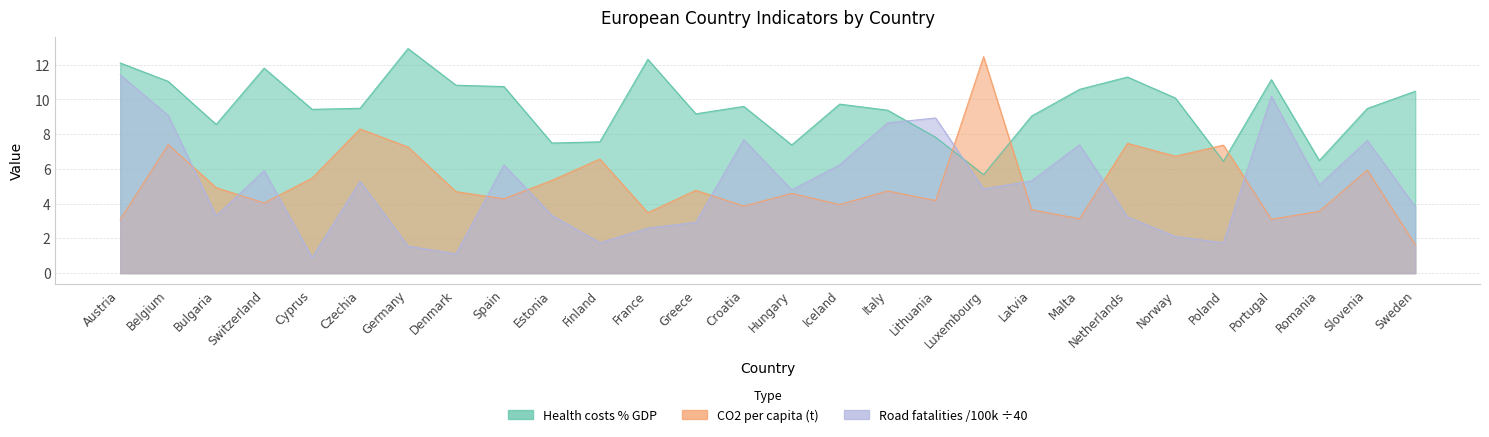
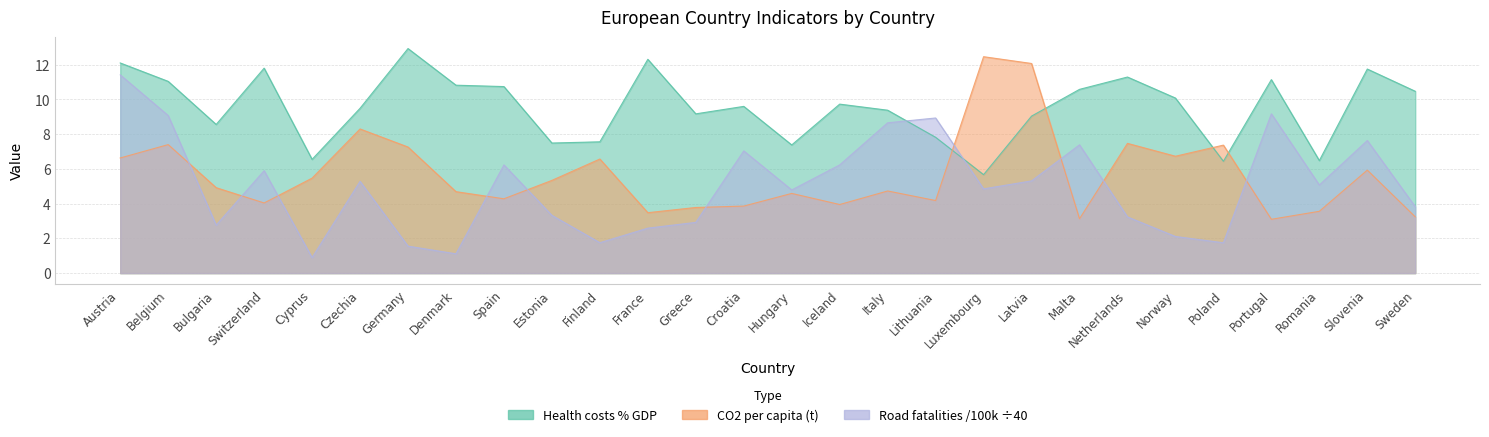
  {
    "Health costs % GDP": {
      "Austria": 12.1,
      "Belgium": 11.0,
      "Bulgaria": 8.6,
      "Switzerland": 11.8,
-     "Cyprus": 9.4,
+     "Cyprus": 6.6,
      "Czechia": 9.5,
      "Germany": 12.9,
      "Denmark": 10.8,
      "Spain": 10.7,
      "Estonia": 7.5,
      "Finland": 7.6,
      "France": 12.3,
      "Greece": 9.2,
      "Croatia": 9.6,
      "Hungary": 7.4,
      "Iceland": 9.7,
      "Italy": 9.4,
      "Lithuania": 7.8,
      "Luxembourg": 5.7,
      "Latvia": 9.0,
      "Malta": 10.6,
      "Netherlands": 11.3,
      "Norway": 10.1,
      "Poland": 6.4,
      "Portugal": 11.1,
      "Romania": 6.5,
-     "Slovenia": 9.5,
+     "Slovenia": 11.8,
      "Sweden": 10.5
    },
    "CO2 per capita (t)": {
-     "Austria": 3.1,
+     "Austria": 6.6,
      "Belgium": 7.4,
      "Bulgaria": 4.9,
      "Switzerland": 4.0,
      "Cyprus": 5.5,
      "Czechia": 8.3,
      "Germany": 7.3,
      "Denmark": 4.7,
      "Spain": 4.3,
      "Estonia": 5.3,
      "Finland": 6.6,
      "France": 3.5,
-     "Greece": 4.8,
+     "Greece": 3.8,
      "Croatia": 3.9,
      "Hungary": 4.6,
      "Iceland": 4.0,
      "Italy": 4.7,
      "Lithuania": 4.2,
      "Luxembourg": 12.5,
-     "Latvia": 3.7,
+     "Latvia": 12.1,
      "Malta": 3.1,
      "Netherlands": 7.5,
      "Norway": 6.7,
      "Poland": 7.4,
      "Portugal": 3.1,
      "Romania": 3.6,
      "Slovenia": 5.9,
-     "Sweden": 1.6
+     "Sweden": 3.2
    },
    "Road fatalities /100k ÷40": {
      "Austria": 11.4,
      "Belgium": 9.1,
-     "Bulgaria": 3.3,
+     "Bulgaria": 2.8,
      "Switzerland": 5.9,
      "Cyprus": 0.9,
      "Czechia": 5.3,
      "Germany": 1.6,
      "Denmark": 1.1,
      "Spain": 6.2,
      "Estonia": 3.3,
      "Finland": 1.8,
      "France": 2.6,
      "Greece": 2.9,
-     "Croatia": 7.7,
+     "Croatia": 7.0,
      "Hungary": 4.8,
      "Iceland": 6.2,
      "Italy": 8.7,
      "Lithuania": 8.9,
      "Luxembourg": 4.9,
      "Latvia": 5.3,
      "Malta": 7.4,
      "Netherlands": 3.2,
      "Norway": 2.1,
      "Poland": 1.7,
-     "Portugal": 10.2,
+     "Portugal": 9.2,
      "Romania": 5.1,
      "Slovenia": 7.6,
      "Sweden": 3.8
    }
  }
